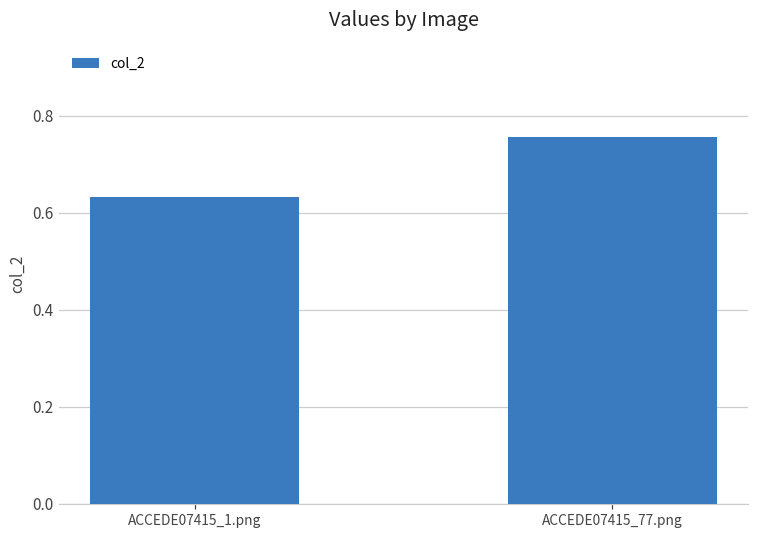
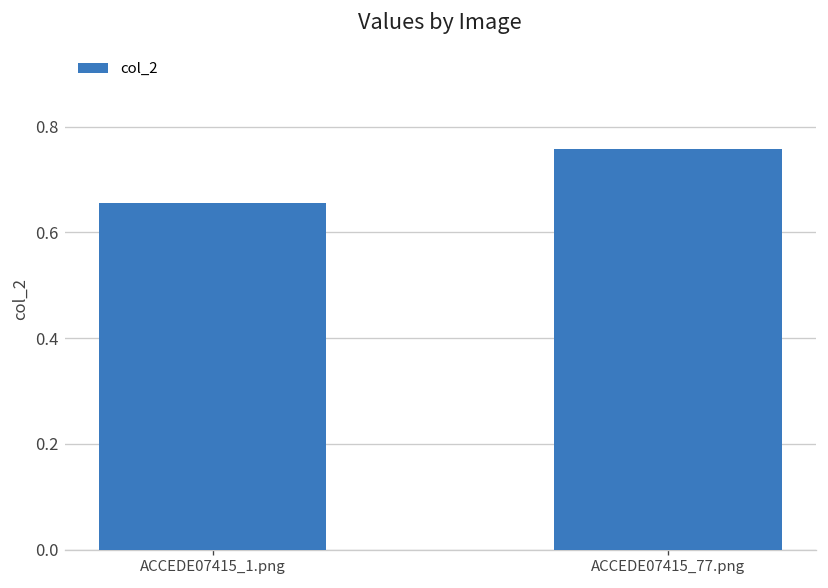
  {
-   "ACCEDE07415_1.png": 0.63,
+   "ACCEDE07415_1.png": 0.66,
    "ACCEDE07415_77.png": 0.76
  }
